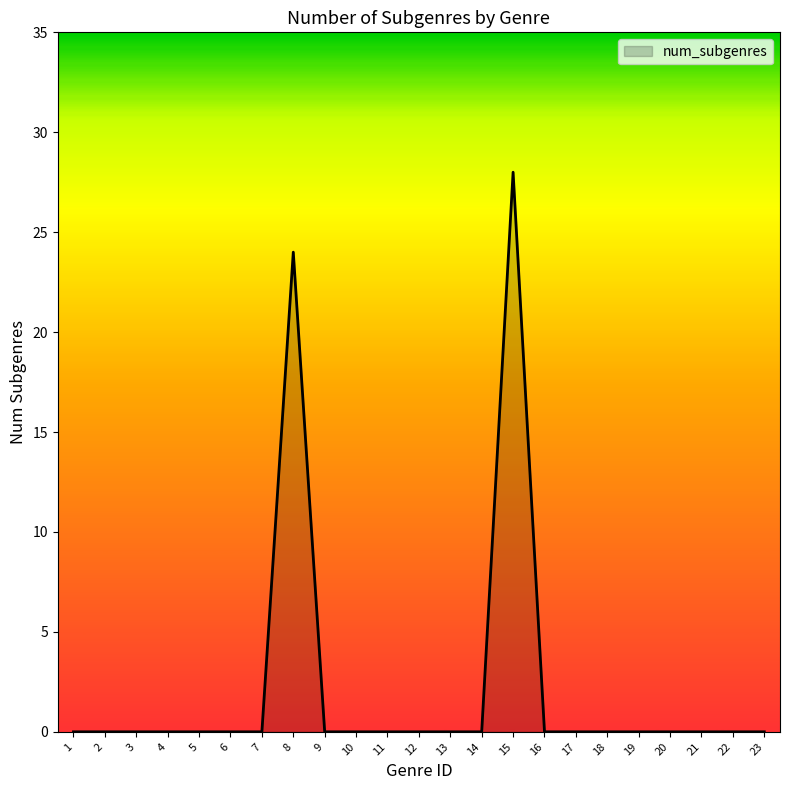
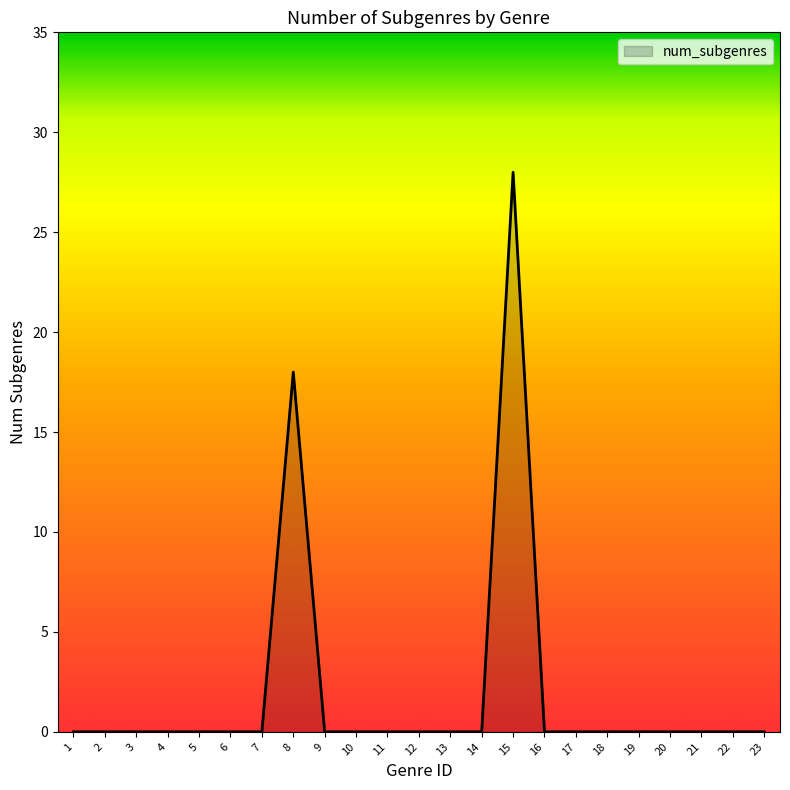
  {
    "1": 0,
    "2": 0,
    "3": 0,
    "4": 0,
    "5": 0,
    "6": 0,
    "7": 0,
-   "8": 24,
+   "8": 18,
    "9": 0,
    "10": 0,
    "11": 0,
    "12": 0,
    "13": 0,
    "14": 0,
    "15": 28,
    "16": 0,
    "17": 0,
    "18": 0,
    "19": 0,
    "20": 0,
    "21": 0,
    "22": 0,
    "23": 0
  }
